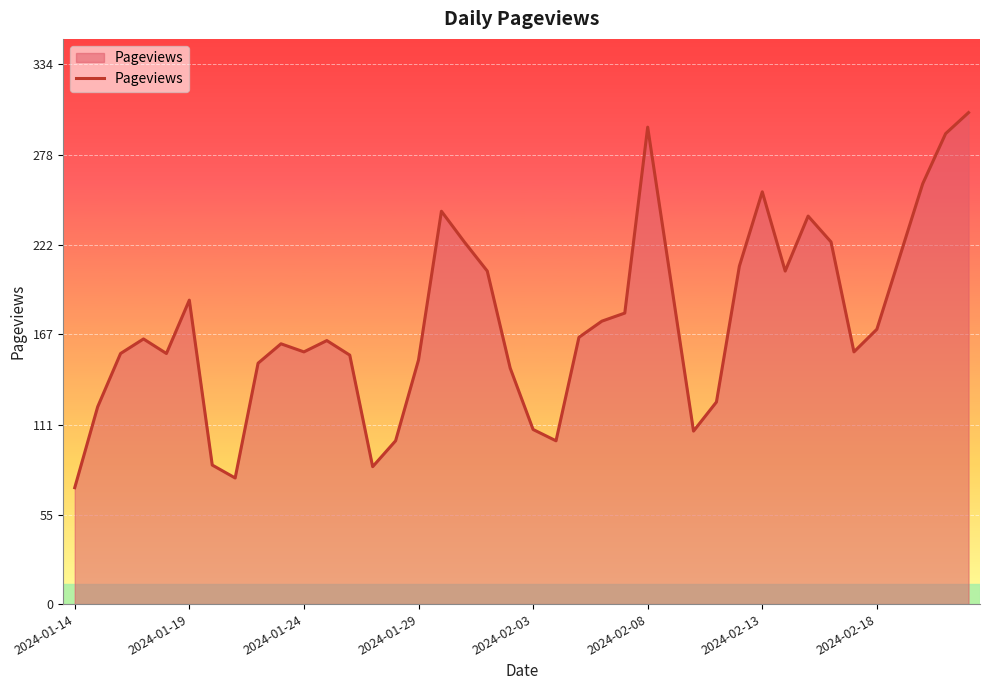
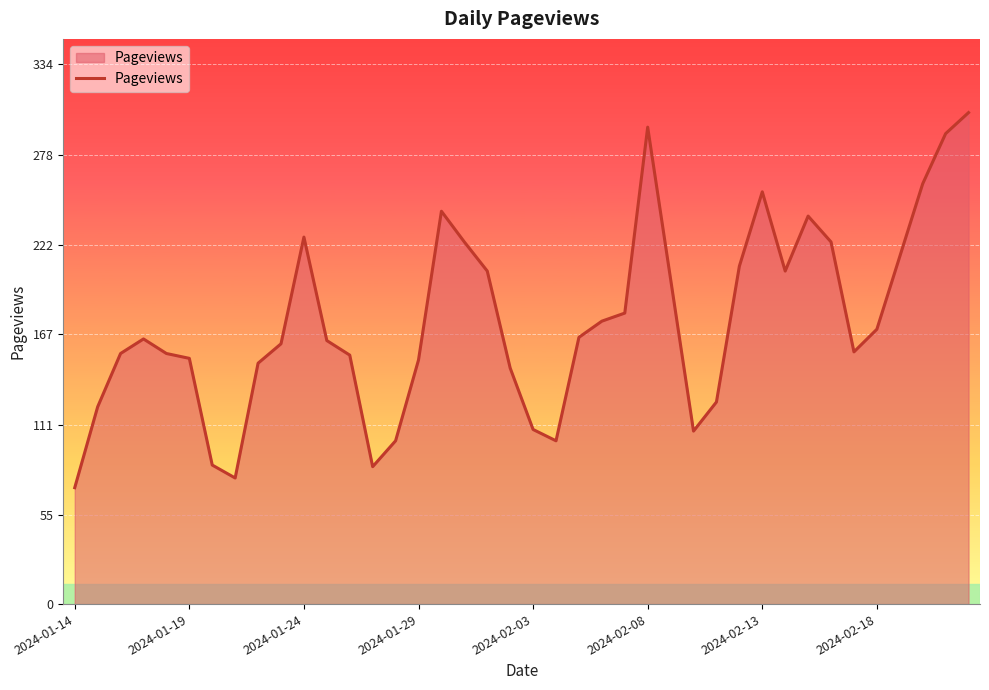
  {
    "2024-01-14": 72,
-   "2024-01-19": 188,
-   "2024-01-24": 156,
+   "2024-01-19": 152,
+   "2024-01-24": 227,
    "2024-01-29": 151,
    "2024-02-03": 108,
    "2024-02-08": 295,
    "2024-02-13": 255,
    "2024-02-18": 170
  }
